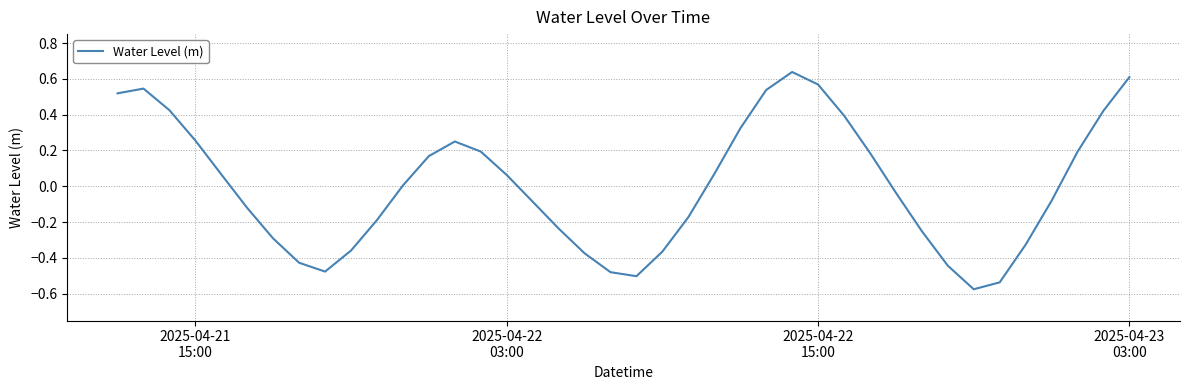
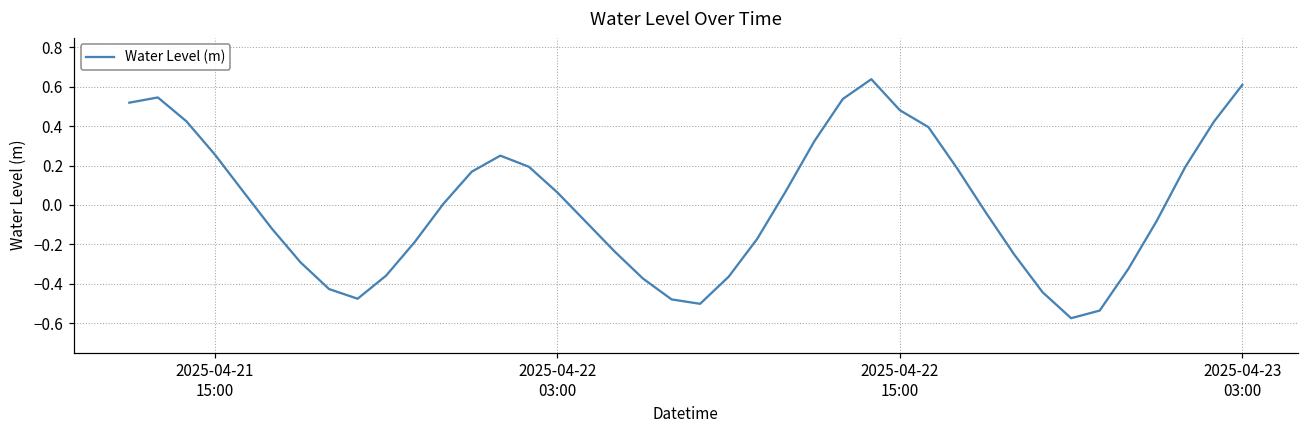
  {
    "2025-04-21 15:00": 0.26,
    "2025-04-22 03:00": 0.06,
-   "2025-04-22 15:00": 0.57,
+   "2025-04-22 15:00": 0.48,
    "2025-04-23 03:00": 0.61
  }
